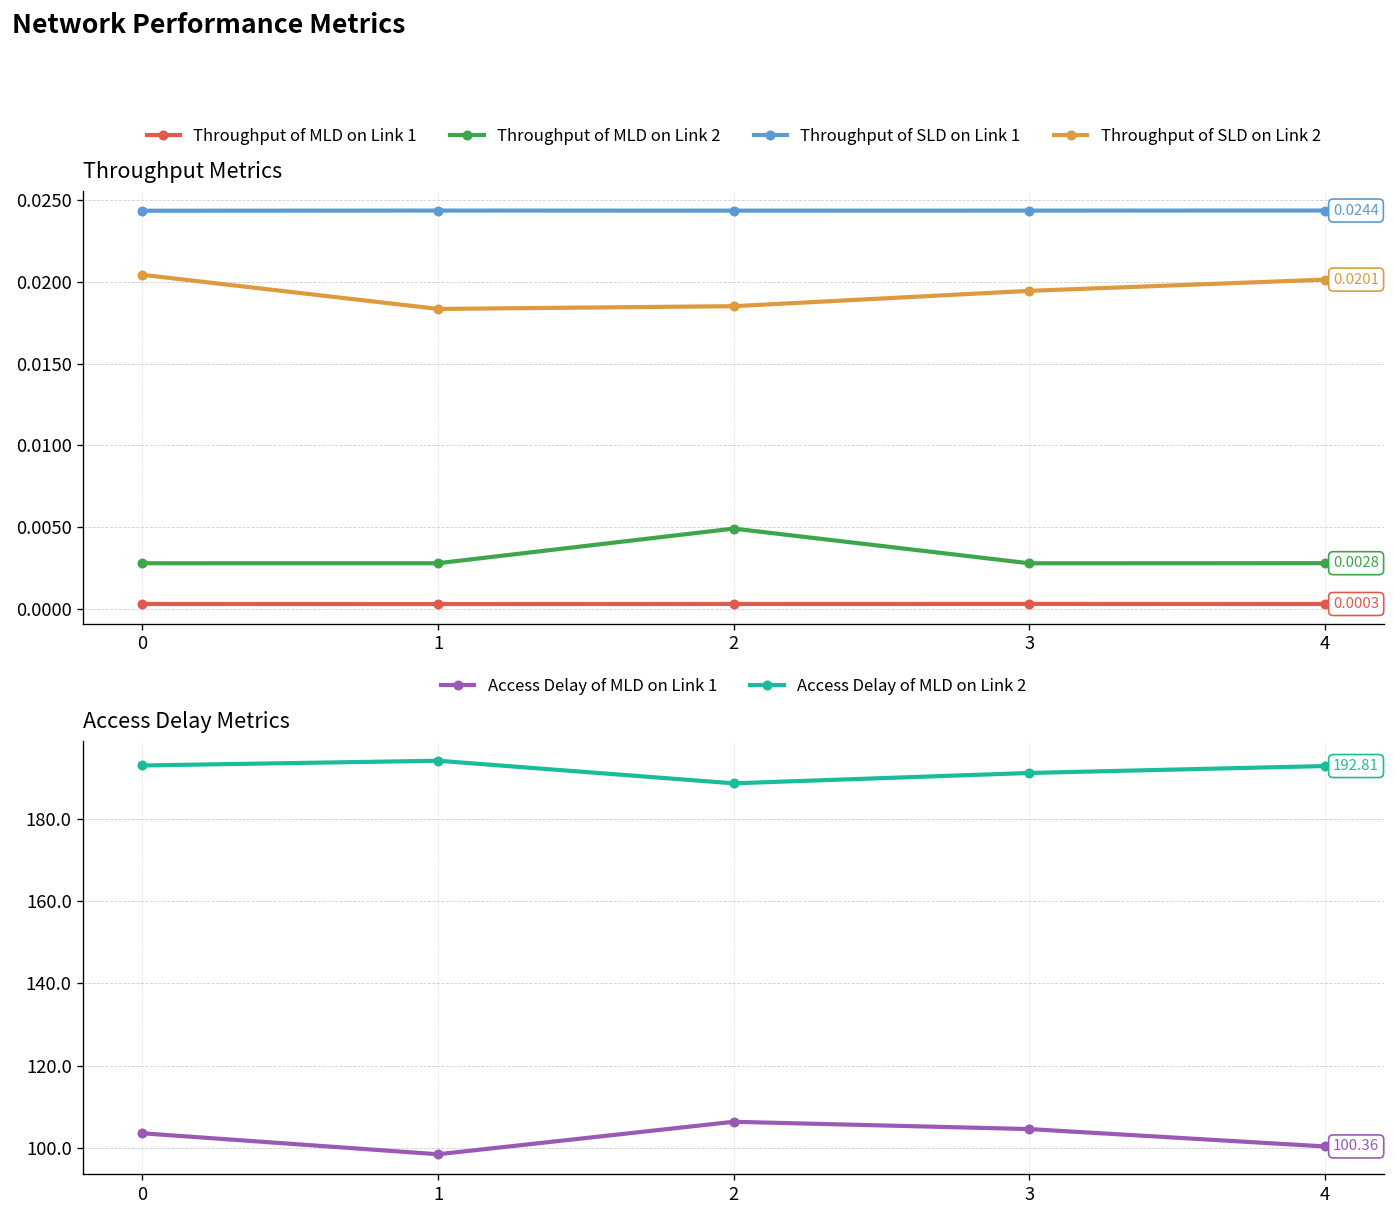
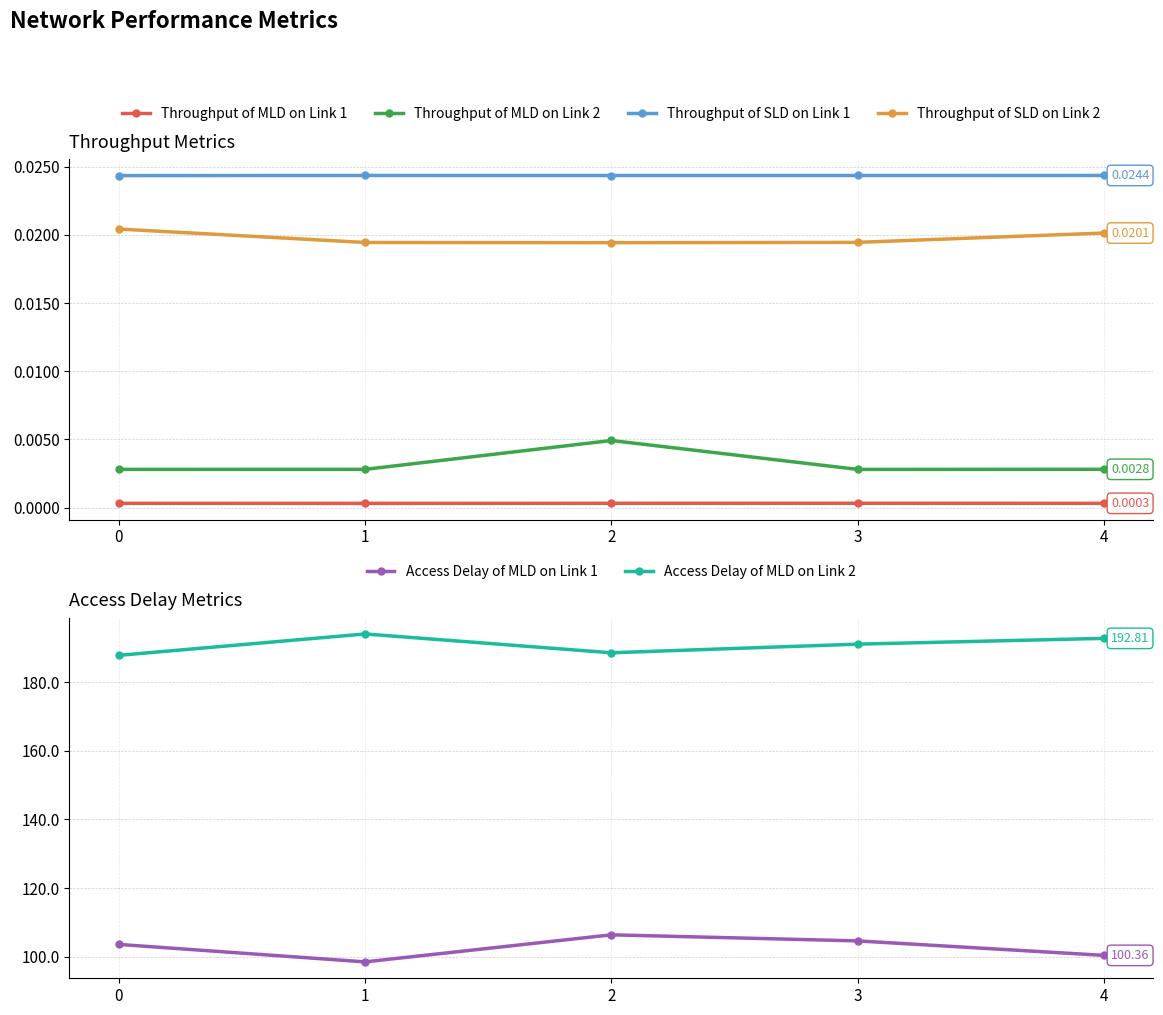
  {
    "Throughput Metrics": {
      "Throughput of MLD on Link 1": {
        "0": 0.0003,
        "1": 0.0003,
        "2": 0.0003,
        "3": 0.0003
      },
      "Throughput of MLD on Link 2": {
        "0": 0.0028,
        "1": 0.0028,
        "2": 0.0049,
        "3": 0.0028
      },
      "Throughput of SLD on Link 1": {
        "0": 0.0244,
        "1": 0.0244,
        "2": 0.0244,
        "3": 0.0244
      },
      "Throughput of SLD on Link 2": {
        "0": 0.0204,
-       "1": 0.0183,
-       "2": 0.0185,
+       "1": 0.0194,
+       "2": 0.0194,
        "3": 0.0195
      }
    },
    "Access Delay Metrics": {
      "Access Delay of MLD on Link 1": {
        "0": 104,
        "1": 98,
        "2": 106,
        "3": 105
      },
      "Access Delay of MLD on Link 2": {
-       "0": 193,
+       "0": 188,
        "1": 194,
        "2": 189,
        "3": 191
      }
    }
  }
